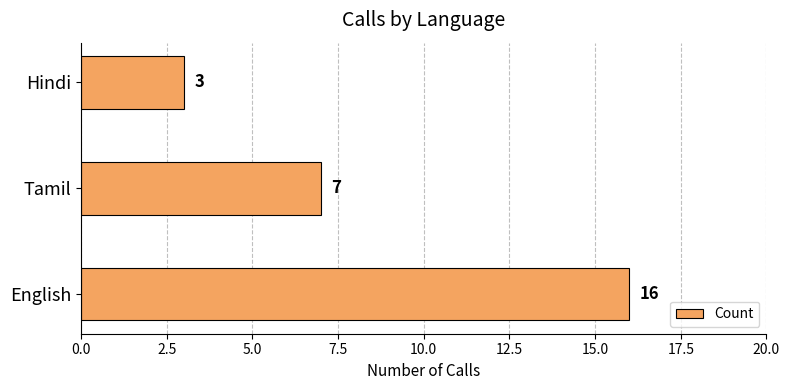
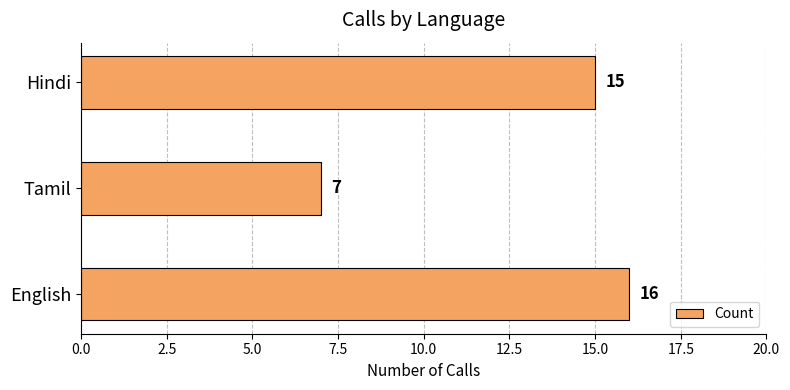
  {
-   "Hindi": 3,
+   "Hindi": 15,
    "Tamil": 7,
    "English": 16
  }
